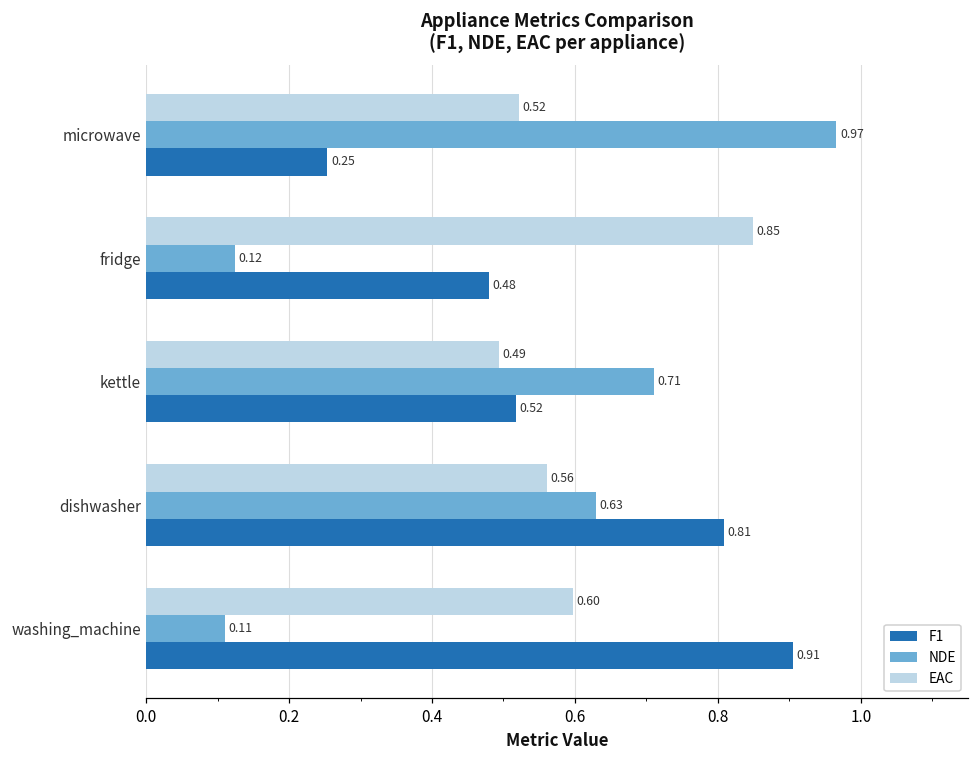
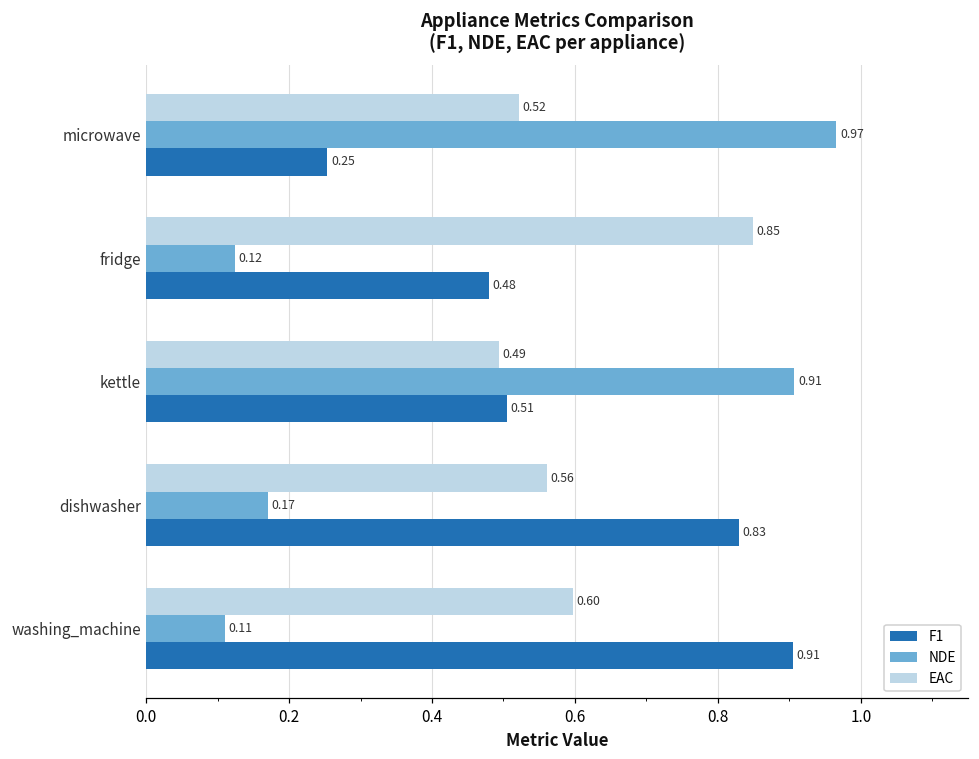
  {
    "F1": {
      "microwave": 0.25,
      "fridge": 0.48,
-     "kettle": 0.52,
-     "dishwasher": 0.81,
+     "kettle": 0.51,
+     "dishwasher": 0.83,
      "washing_machine": 0.91
    },
    "NDE": {
      "microwave": 0.97,
      "fridge": 0.12,
-     "kettle": 0.71,
-     "dishwasher": 0.63,
+     "kettle": 0.91,
+     "dishwasher": 0.17,
      "washing_machine": 0.11
    },
    "EAC": {
      "microwave": 0.52,
      "fridge": 0.85,
      "kettle": 0.49,
      "dishwasher": 0.56,
      "washing_machine": 0.60
    }
  }
